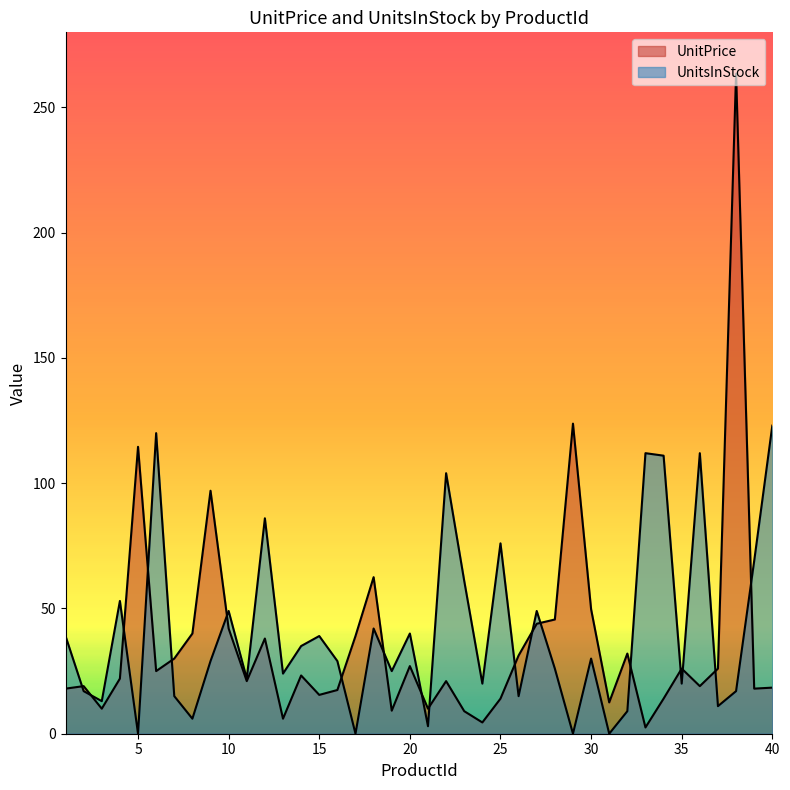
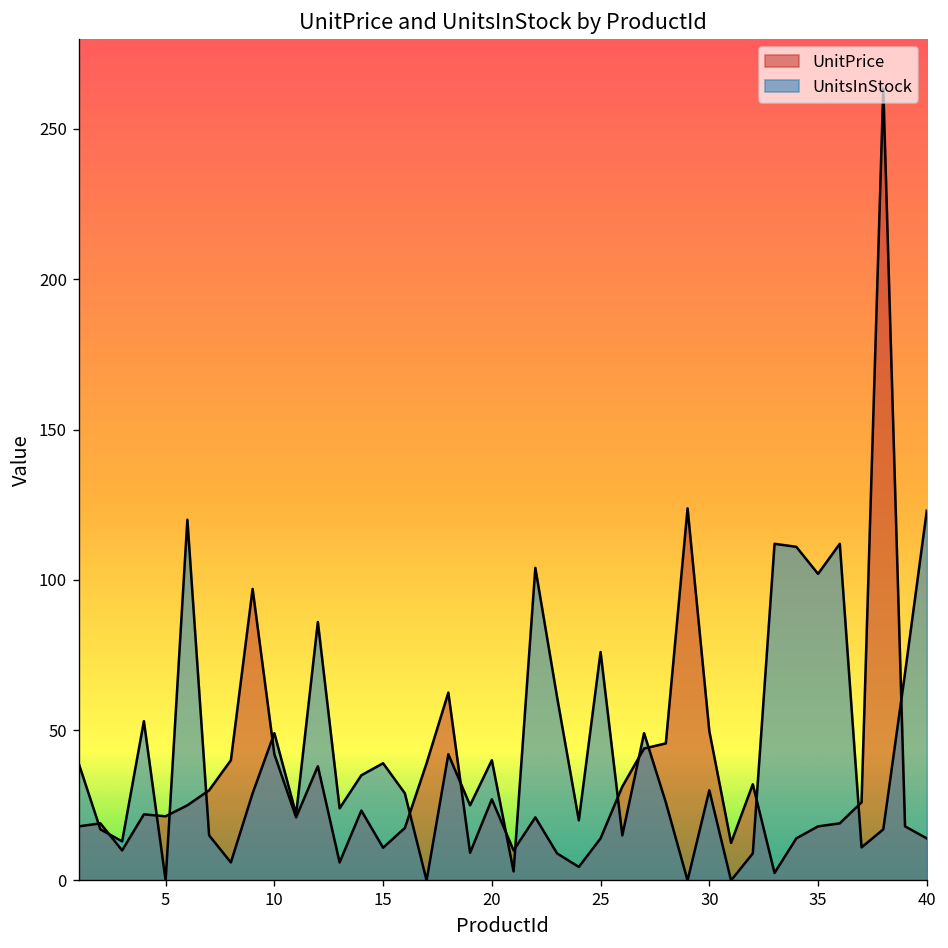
  {
    "UnitPrice": {
-     "5": 115,
+     "5": 21,
      "10": 42,
-     "15": 16,
+     "15": 11,
      "20": 27,
      "25": 14,
      "30": 50,
-     "35": 26,
-     "40": 18
+     "35": 18,
+     "40": 14
    },
    "UnitsInStock": {
      "5": 0,
      "10": 49,
      "15": 39,
      "20": 40,
      "25": 76,
      "30": 30,
-     "35": 20,
+     "35": 102,
      "40": 123
    }
  }
